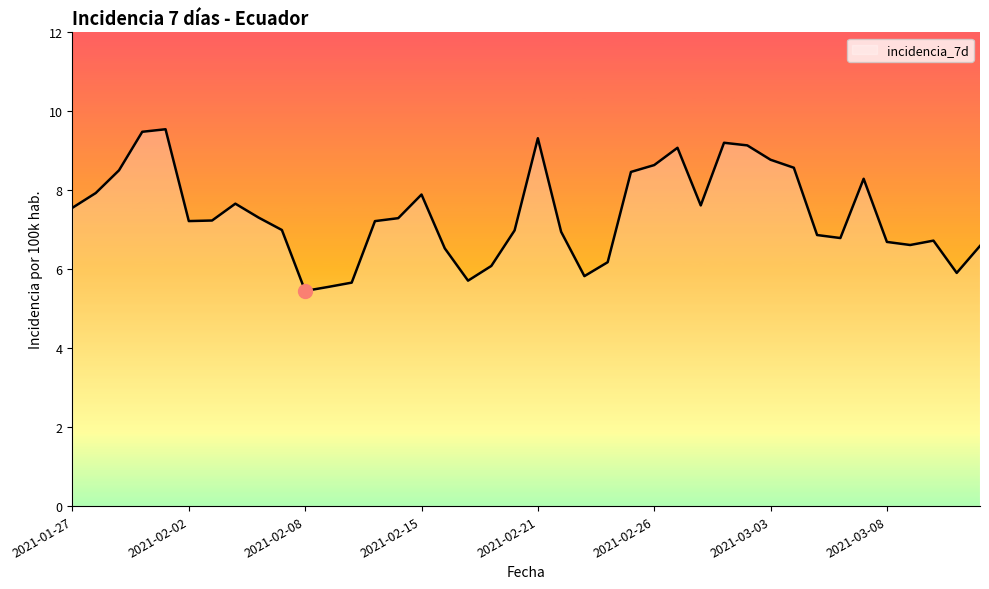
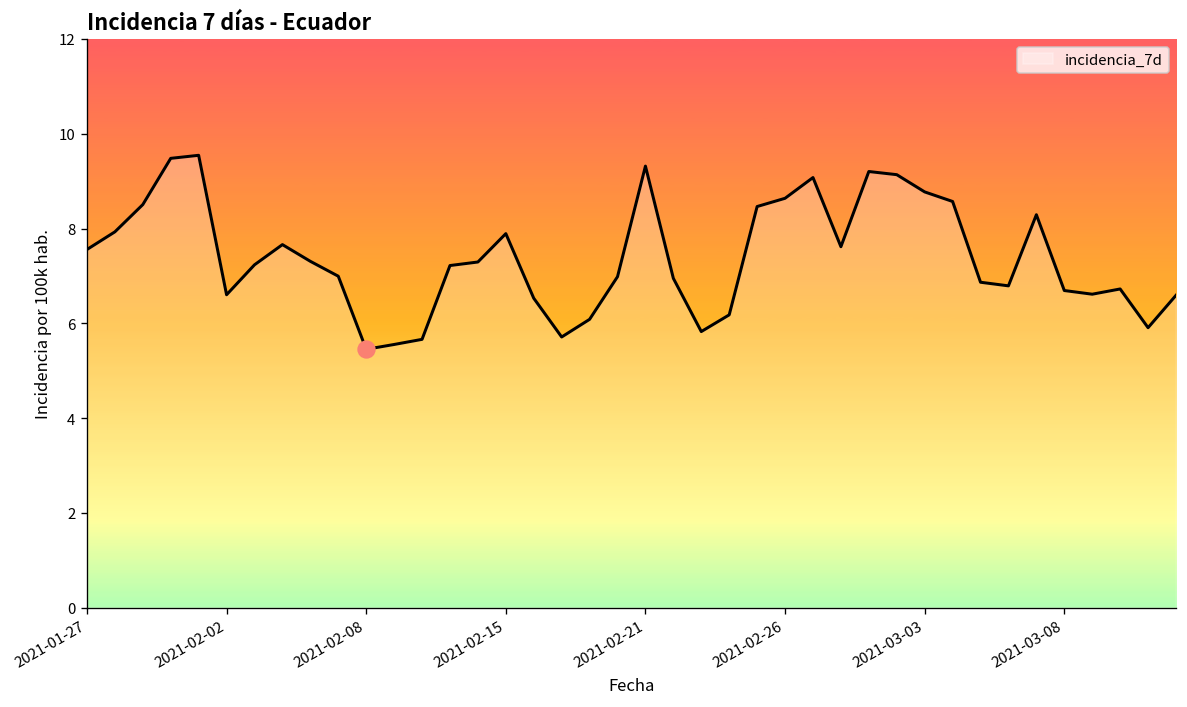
  {
    "incidencia_7d": {
      "2021-01-27": 7.6,
-     "2021-02-02": 7.2,
+     "2021-02-02": 6.6,
      "2021-02-15": 7.9,
      "2021-02-21": 9.3,
      "2021-02-26": 8.6,
      "2021-03-03": 8.8,
      "2021-03-08": 6.7
    }
  }
